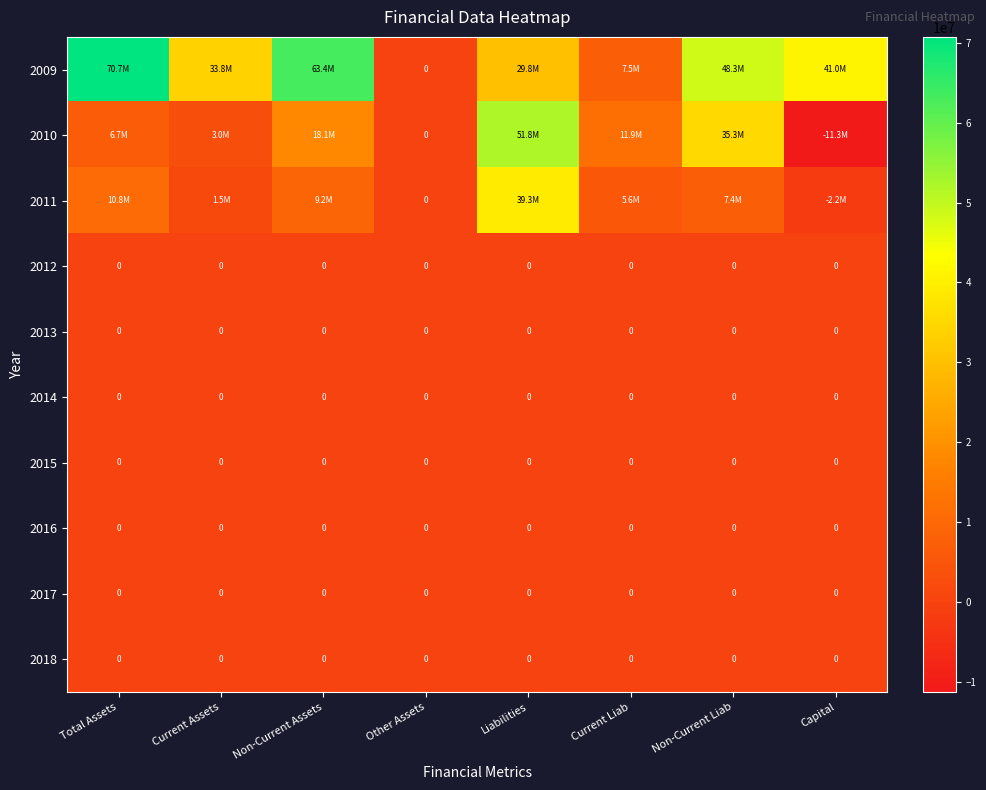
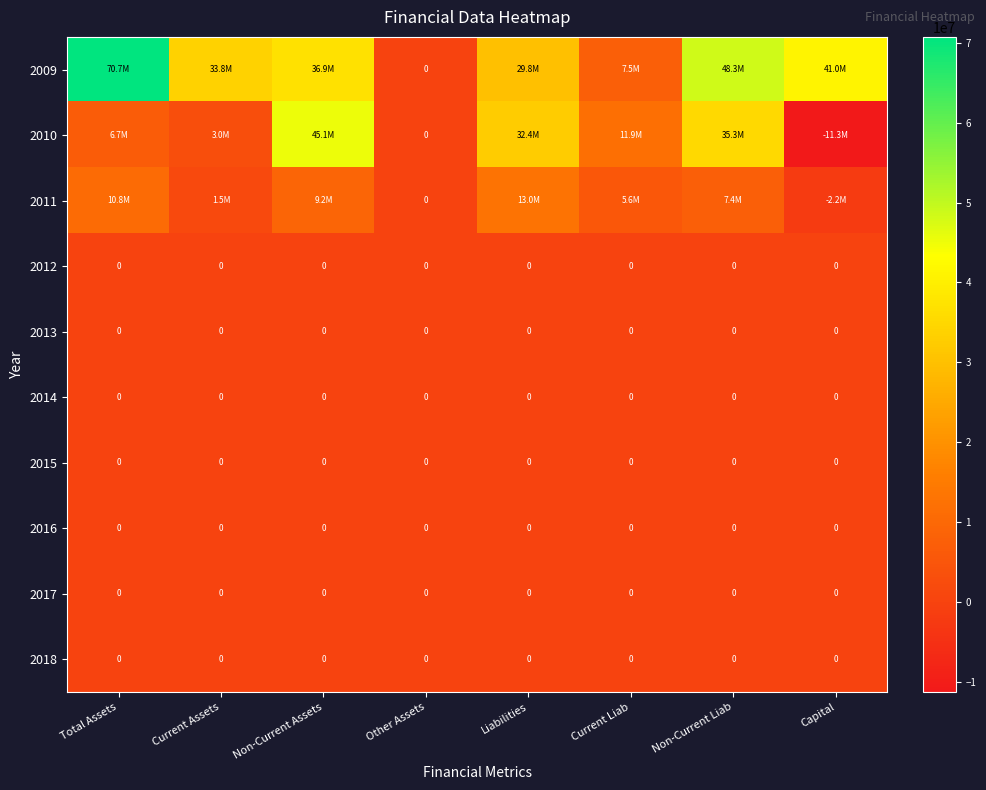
  {
    "2009": {
      "Total Assets": "70.7M",
      "Current Assets": "33.8M",
-     "Non-Current Assets": "63.4M",
+     "Non-Current Assets": "36.9M",
      "Other Assets": "0",
      "Liabilities": "29.8M",
      "Current Liab": "7.5M",
      "Non-Current Liab": "48.3M",
      "Capital": "41.0M"
    },
    "2010": {
      "Total Assets": "6.7M",
      "Current Assets": "3.0M",
-     "Non-Current Assets": "18.1M",
+     "Non-Current Assets": "45.1M",
      "Other Assets": "0",
-     "Liabilities": "51.8M",
+     "Liabilities": "32.4M",
      "Current Liab": "11.9M",
      "Non-Current Liab": "35.3M",
      "Capital": "-11.3M"
    },
    "2011": {
      "Total Assets": "10.8M",
      "Current Assets": "1.5M",
      "Non-Current Assets": "9.2M",
      "Other Assets": "0",
-     "Liabilities": "39.3M",
+     "Liabilities": "13.0M",
      "Current Liab": "5.6M",
      "Non-Current Liab": "7.4M",
      "Capital": "-2.2M"
    },
    "2012": {
      "Total Assets": "0",
      "Current Assets": "0",
      "Non-Current Assets": "0",
      "Other Assets": "0",
      "Liabilities": "0",
      "Current Liab": "0",
      "Non-Current Liab": "0",
      "Capital": "0"
    },
    "2013": {
      "Total Assets": "0",
      "Current Assets": "0",
      "Non-Current Assets": "0",
      "Other Assets": "0",
      "Liabilities": "0",
      "Current Liab": "0",
      "Non-Current Liab": "0",
      "Capital": "0"
    },
    "2014": {
      "Total Assets": "0",
      "Current Assets": "0",
      "Non-Current Assets": "0",
      "Other Assets": "0",
      "Liabilities": "0",
      "Current Liab": "0",
      "Non-Current Liab": "0",
      "Capital": "0"
    },
    "2015": {
      "Total Assets": "0",
      "Current Assets": "0",
      "Non-Current Assets": "0",
      "Other Assets": "0",
      "Liabilities": "0",
      "Current Liab": "0",
      "Non-Current Liab": "0",
      "Capital": "0"
    },
    "2016": {
      "Total Assets": "0",
      "Current Assets": "0",
      "Non-Current Assets": "0",
      "Other Assets": "0",
      "Liabilities": "0",
      "Current Liab": "0",
      "Non-Current Liab": "0",
      "Capital": "0"
    },
    "2017": {
      "Total Assets": "0",
      "Current Assets": "0",
      "Non-Current Assets": "0",
      "Other Assets": "0",
      "Liabilities": "0",
      "Current Liab": "0",
      "Non-Current Liab": "0",
      "Capital": "0"
    },
    "2018": {
      "Total Assets": "0",
      "Current Assets": "0",
      "Non-Current Assets": "0",
      "Other Assets": "0",
      "Liabilities": "0",
      "Current Liab": "0",
      "Non-Current Liab": "0",
      "Capital": "0"
    }
  }
